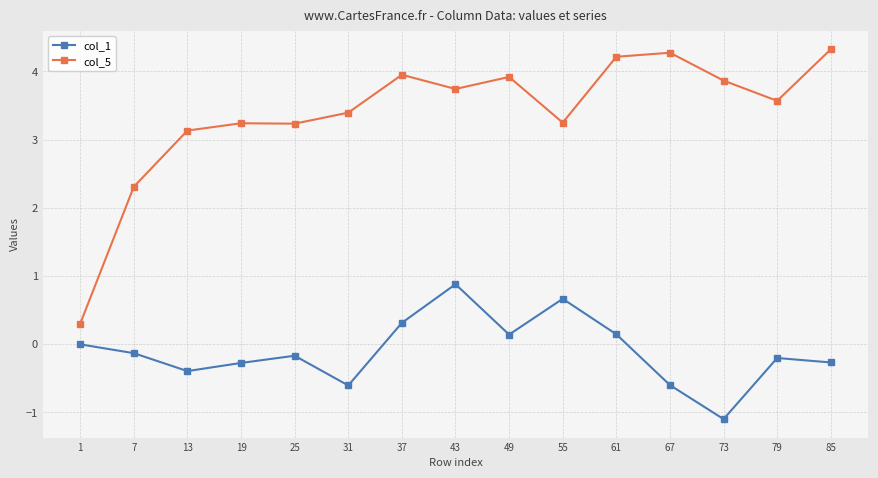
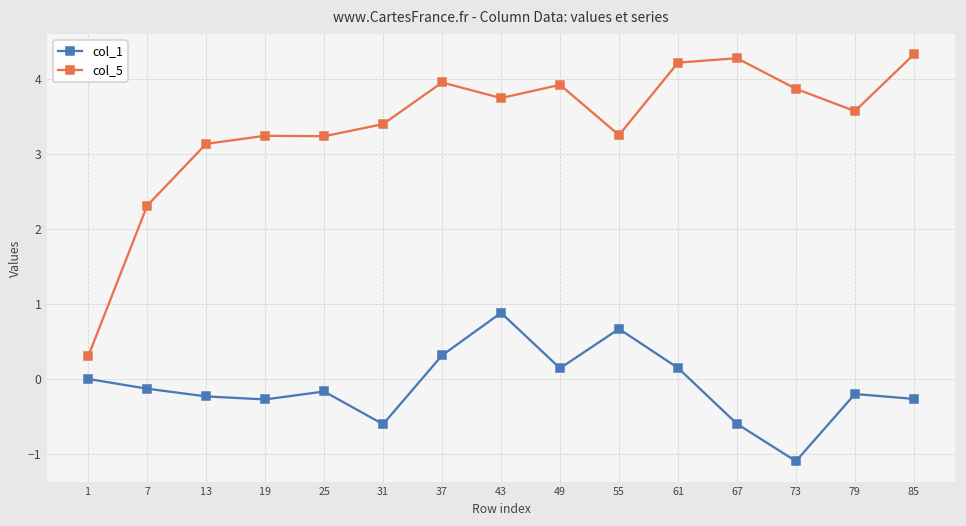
  {
    "col_1": {
      "1": 0.0,
      "7": -0.1,
-     "13": -0.4,
+     "13": -0.2,
      "19": -0.3,
      "25": -0.2,
      "31": -0.6,
      "37": 0.3,
      "43": 0.9,
      "49": 0.1,
      "55": 0.7,
      "61": 0.1,
      "67": -0.6,
      "73": -1.1,
      "79": -0.2,
      "85": -0.3
    },
    "col_5": {
      "1": 0.3,
      "7": 2.3,
      "13": 3.1,
      "19": 3.2,
      "25": 3.2,
      "31": 3.4,
      "37": 4.0,
      "43": 3.7,
      "49": 3.9,
      "55": 3.2,
      "61": 4.2,
      "67": 4.3,
      "73": 3.9,
      "79": 3.6,
      "85": 4.3
    }
  }
